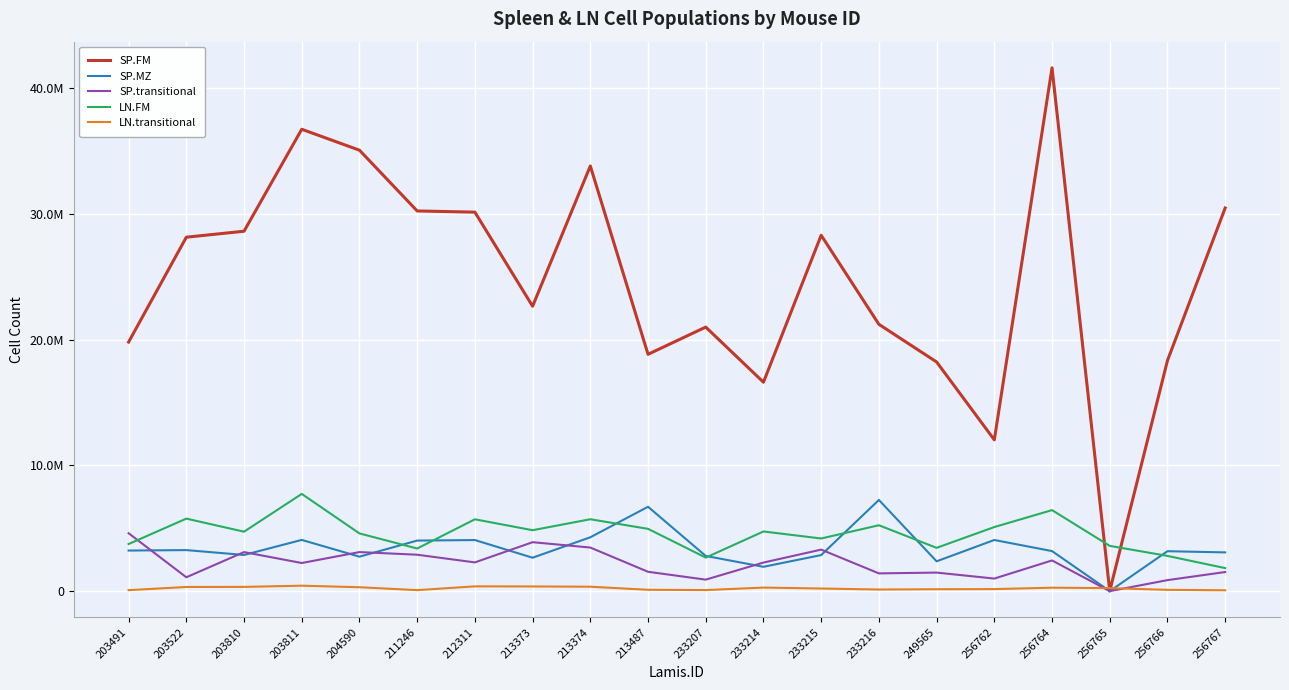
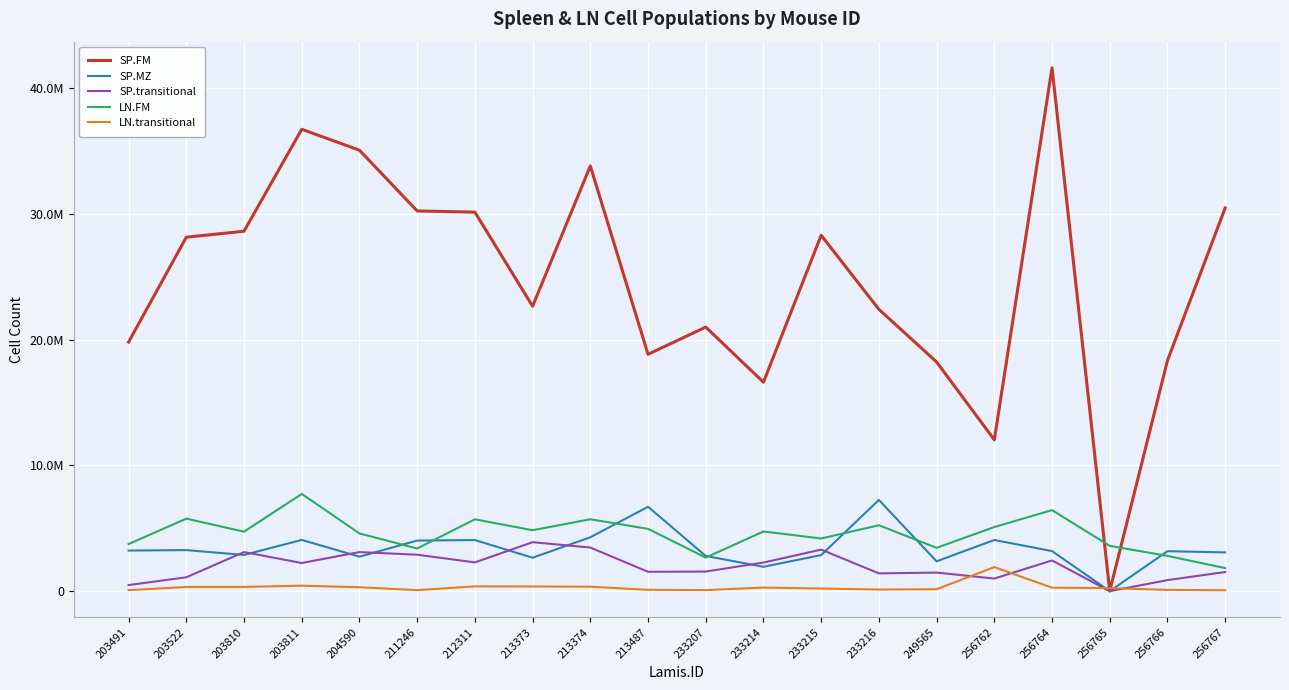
  {
    "SP.FM": {
      "203491": 19800000,
      "203522": 28100000,
      "203810": 28600000,
      "203811": 36700000,
      "204590": 35100000,
      "211246": 30200000,
      "212311": 30100000,
      "213373": 22600000,
      "213374": 33800000,
      "213487": 18800000,
      "233207": 21000000,
      "233214": 16600000,
      "233215": 28300000,
-     "233216": 21200000,
+     "233216": 22400000,
      "249565": 18200000,
      "256762": 12000000,
      "256764": 41600000,
      "256766": 18300000,
      "256767": 30500000
    },
    "SP.MZ": {
      "203491": 3200000,
      "203522": 3300000,
      "203810": 2900000,
      "203811": 4100000,
      "204590": 2700000,
      "211246": 4000000,
      "212311": 4100000,
      "213373": 2700000,
      "213374": 4300000,
      "213487": 6700000,
      "233214": 1900000,
      "233215": 2900000,
      "233216": 7200000,
      "249565": 2400000,
      "256762": 4100000,
      "256764": 3200000,
      "256766": 3200000,
      "256767": 3100000
    },
    "SP.transitional": {
-     "203491": 4600000,
+     "203491": 500000,
      "203522": 1100000,
      "203810": 3100000,
      "203811": 2200000,
      "204590": 3100000,
      "211246": 2900000,
      "212311": 2300000,
      "213373": 3900000,
      "213374": 3500000,
      "213487": 1500000,
-     "233207": 900000,
+     "233207": 1600000,
      "233214": 2300000,
      "233215": 3300000,
      "233216": 1400000,
      "249565": 1500000,
      "256762": 1000000,
      "256764": 2400000,
      "256766": 900000,
      "256767": 1500000
    },
    "LN.FM": {
      "203491": 3700000,
      "203522": 5800000,
      "203810": 4700000,
      "203811": 7700000,
      "204590": 4600000,
      "211246": 3400000,
      "212311": 5700000,
      "213373": 4800000,
      "213374": 5700000,
      "213487": 5000000,
      "233214": 4700000,
      "233215": 4200000,
      "233216": 5200000,
      "249565": 3400000,
      "256762": 5100000,
      "256764": 6400000,
      "256765": 3600000,
      "256766": 2800000,
      "256767": 1800000
    },
    "LN.transitional": {
      "203491": 100000,
      "203522": 300000,
      "203810": 300000,
      "203811": 400000,
      "204590": 300000,
      "211246": 100000,
      "212311": 400000,
      "213373": 400000,
      "213374": 400000,
      "213487": 100000,
      "233207": 100000,
      "233214": 300000,
      "233215": 200000,
      "233216": 100000,
      "249565": 200000,
-     "256762": 200000,
+     "256762": 1900000,
      "256764": 300000,
      "256765": 200000,
      "256766": 100000,
      "256767": 100000
    }
  }
